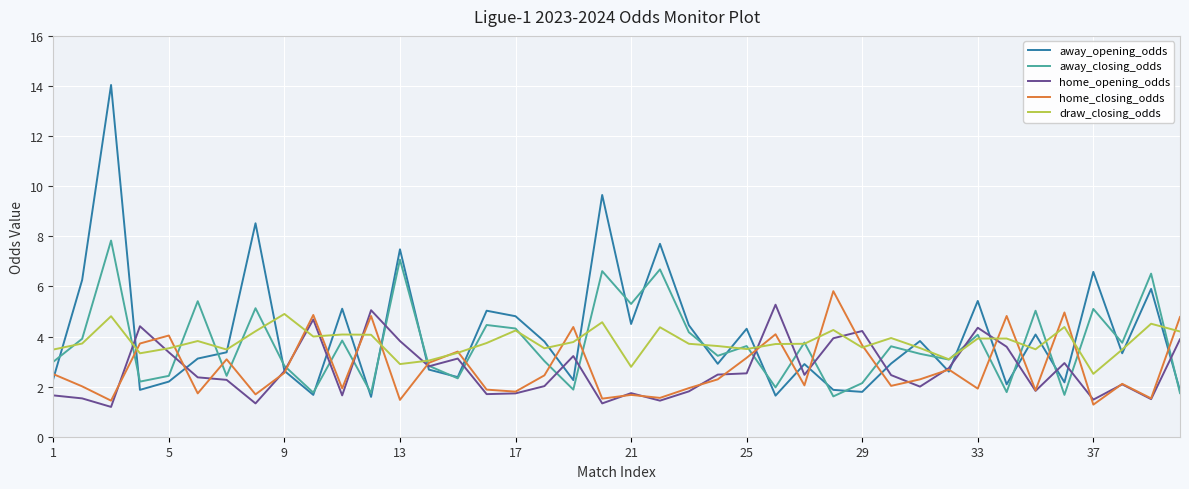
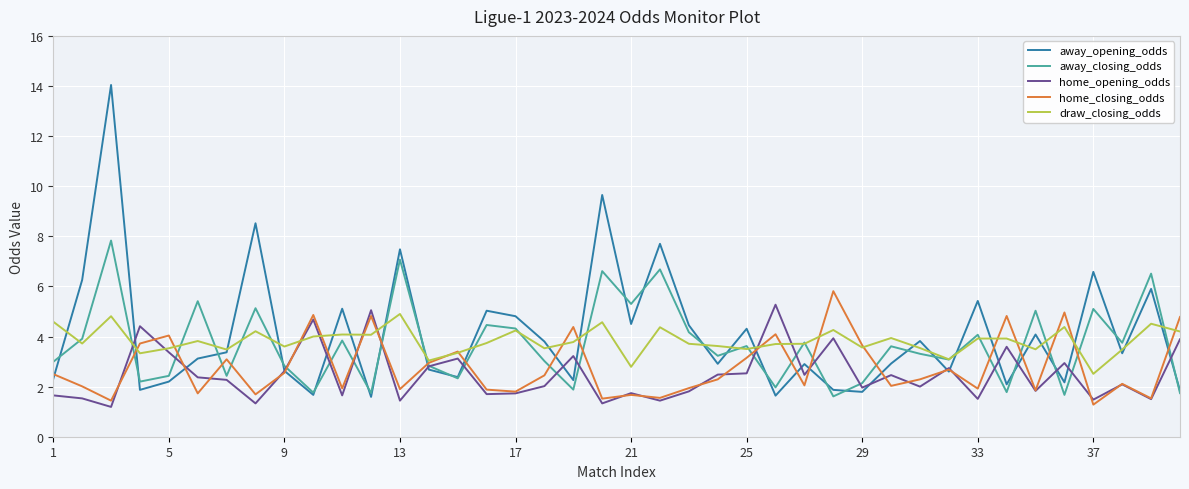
  {
    "home_opening_odds": {
      "1": 1.7,
      "5": 3.4,
-     "13": 3.8,
+     "13": 1.4,
      "25": 2.5,
-     "29": 4.2,
-     "33": 4.4,
+     "29": 2.0,
+     "33": 1.5,
      "37": 1.5
    },
    "home_closing_odds": {
      "1": 2.5,
      "5": 4.0,
-     "13": 1.5,
+     "13": 1.9,
      "25": 3.2,
      "33": 1.9,
      "37": 1.3
    },
    "draw_closing_odds": {
-     "1": 3.5,
+     "1": 4.6,
      "5": 3.5,
-     "9": 4.9,
-     "13": 2.9,
+     "9": 3.6,
+     "13": 4.9,
      "21": 2.8,
      "25": 3.5,
      "33": 3.9,
      "37": 2.5
    }
  }
